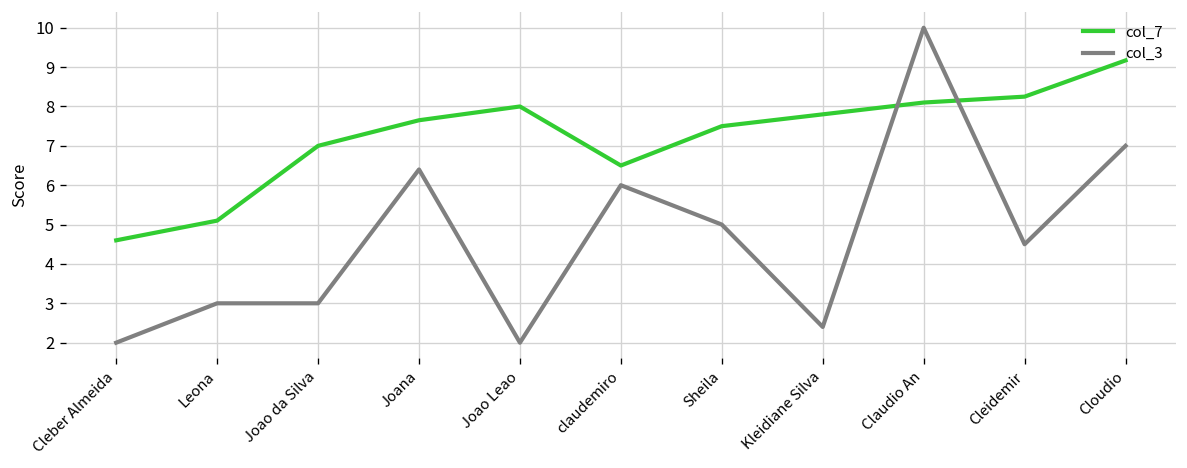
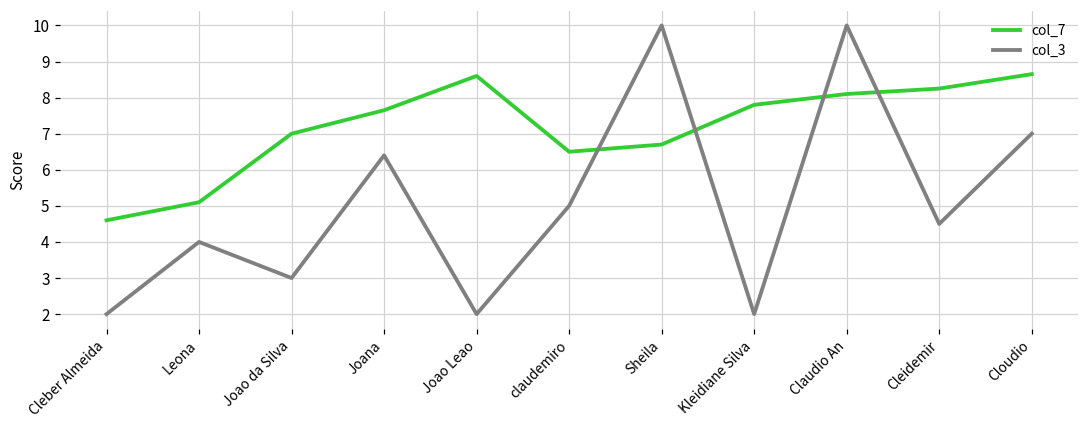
  {
    "col_7": {
      "Cleber Almeida": 4.6,
      "Leona": 5.1,
      "Joao da Silva": 7.0,
      "Joana": 7.7,
-     "Joao Leao": 8.0,
+     "Joao Leao": 8.6,
      "claudemiro": 6.5,
-     "Sheila": 7.5,
+     "Sheila": 6.7,
      "Kleidiane Silva": 7.8,
      "Claudio An": 8.1,
      "Cleidemir": 8.3,
-     "Cloudio": 9.2
+     "Cloudio": 8.7
    },
    "col_3": {
      "Cleber Almeida": 2.0,
-     "Leona": 3,
+     "Leona": 4,
      "Joao da Silva": 3.0,
      "Joana": 6.4,
      "Joao Leao": 2.0,
-     "claudemiro": 6,
-     "Sheila": 5,
-     "Kleidiane Silva": 2.4,
+     "claudemiro": 5,
+     "Sheila": 10,
+     "Kleidiane Silva": 2.0,
      "Claudio An": 10.0,
      "Cleidemir": 4.5,
      "Cloudio": 7.0
    }
  }
